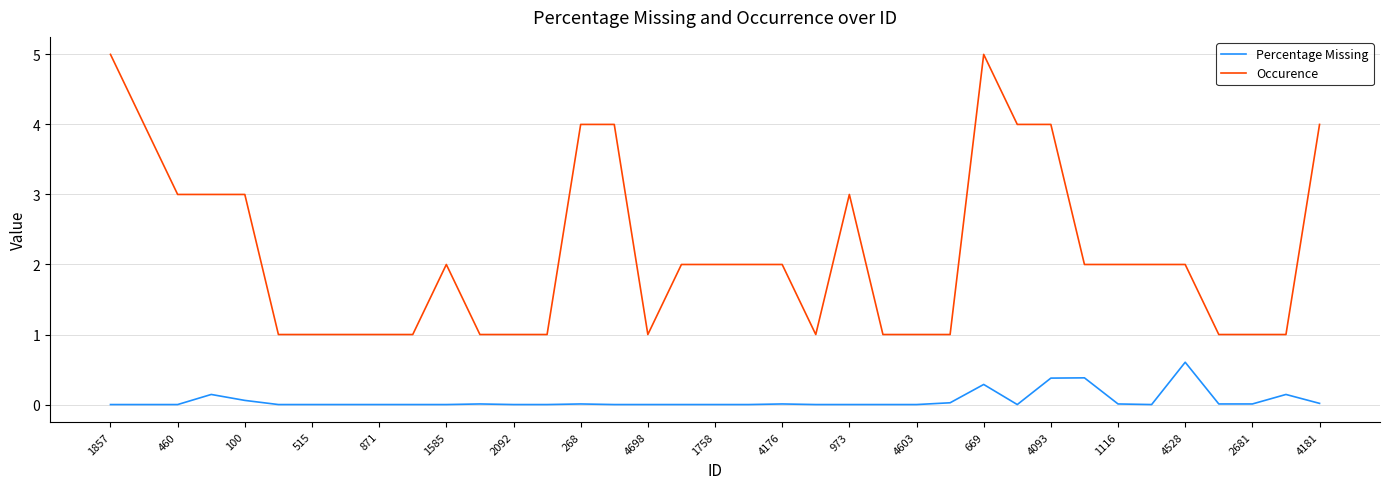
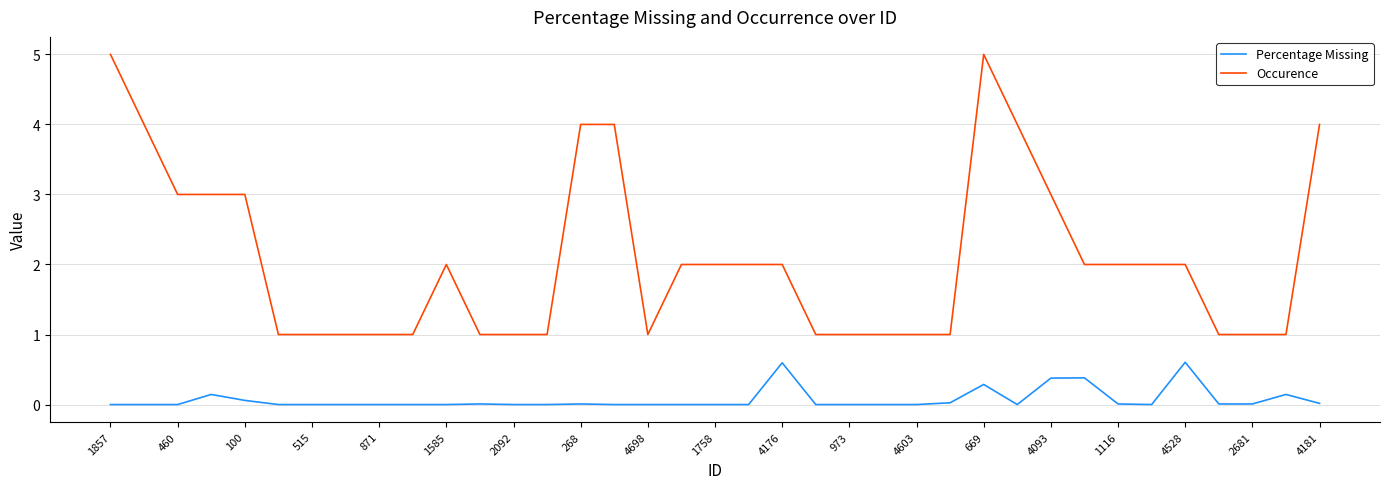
  {
    "Percentage Missing": {
      "1857": 0.0,
      "460": 0.0,
      "100": 0.1,
      "515": 0.0,
      "871": 0.0,
      "1585": 0.0,
      "2092": 0.0,
      "268": 0.0,
      "4698": 0.0,
      "1758": 0.0,
-     "4176": 0.0,
+     "4176": 0.6,
      "973": 0.0,
      "4603": 0.0,
      "669": 0.3,
      "4093": 0.4,
      "1116": 0.0,
      "4528": 0.6,
      "2681": 0.0,
      "4181": 0.0
    },
    "Occurence": {
      "1857": 5,
      "460": 3,
      "100": 3,
      "515": 1,
      "871": 1,
      "1585": 2,
      "2092": 1,
      "268": 4,
      "4698": 1,
      "1758": 2,
      "4176": 2,
-     "973": 3,
+     "973": 1,
      "4603": 1,
      "669": 5,
-     "4093": 4,
+     "4093": 3,
      "1116": 2,
      "4528": 2,
      "2681": 1,
      "4181": 4
    }
  }
